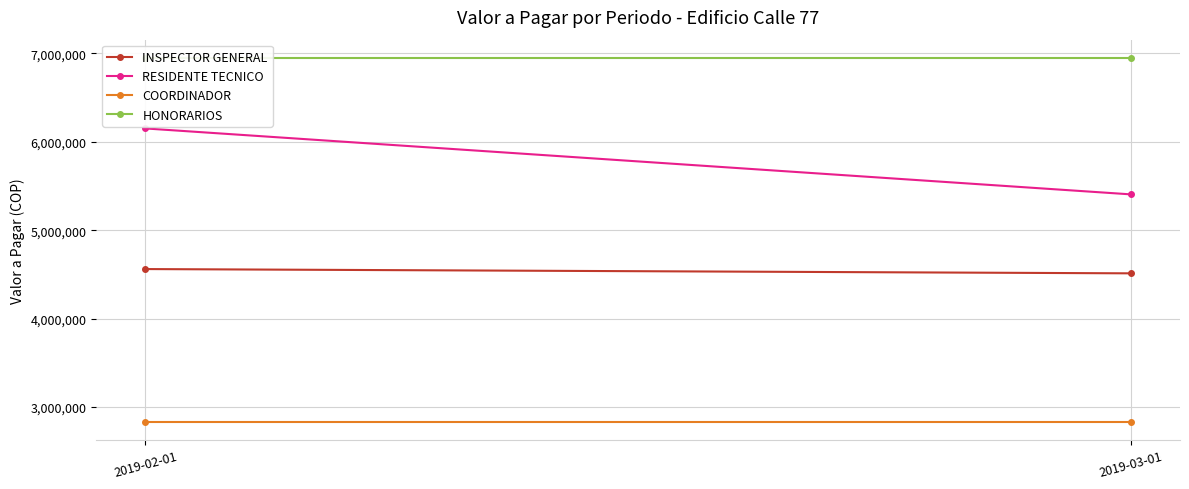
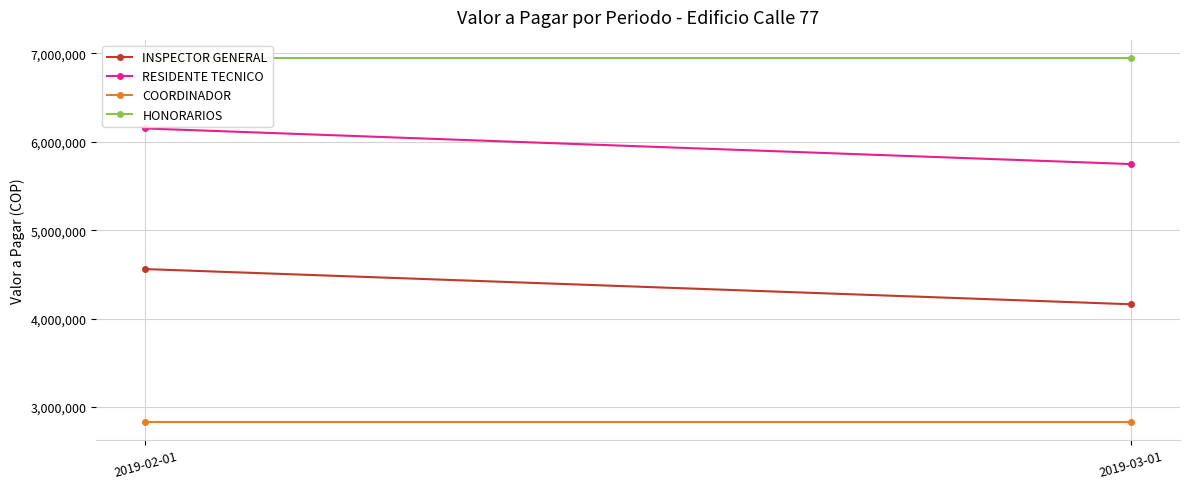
  {
    "INSPECTOR GENERAL": {
      "2019-02-01": "4,600,000",
-     "2019-03-01": "4,500,000"
+     "2019-03-01": "4,200,000"
    },
    "RESIDENTE TECNICO": {
      "2019-02-01": "6,200,000",
-     "2019-03-01": "5,400,000"
+     "2019-03-01": "5,700,000"
    },
    "COORDINADOR": {
      "2019-02-01": "2,800,000",
      "2019-03-01": "2,800,000"
    },
    "HONORARIOS": {
      "2019-03-01": "7,000,000"
    }
  }
